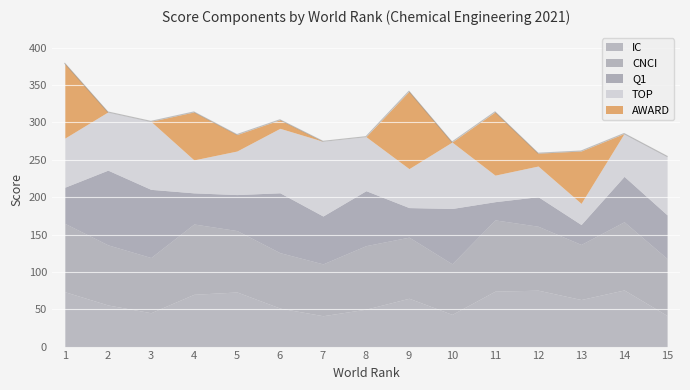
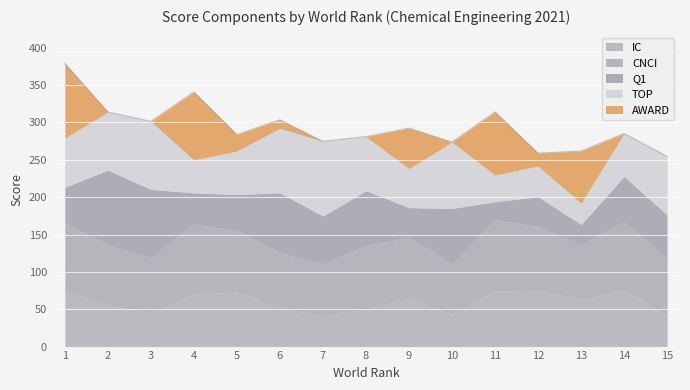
  {
    "AWARD": {
      "1": 100,
-     "4": 60,
+     "4": 90,
      "5": 20,
      "6": 10,
-     "9": 100,
+     "9": 50,
      "11": 80,
      "12": 20,
      "13": 70
    }
  }
